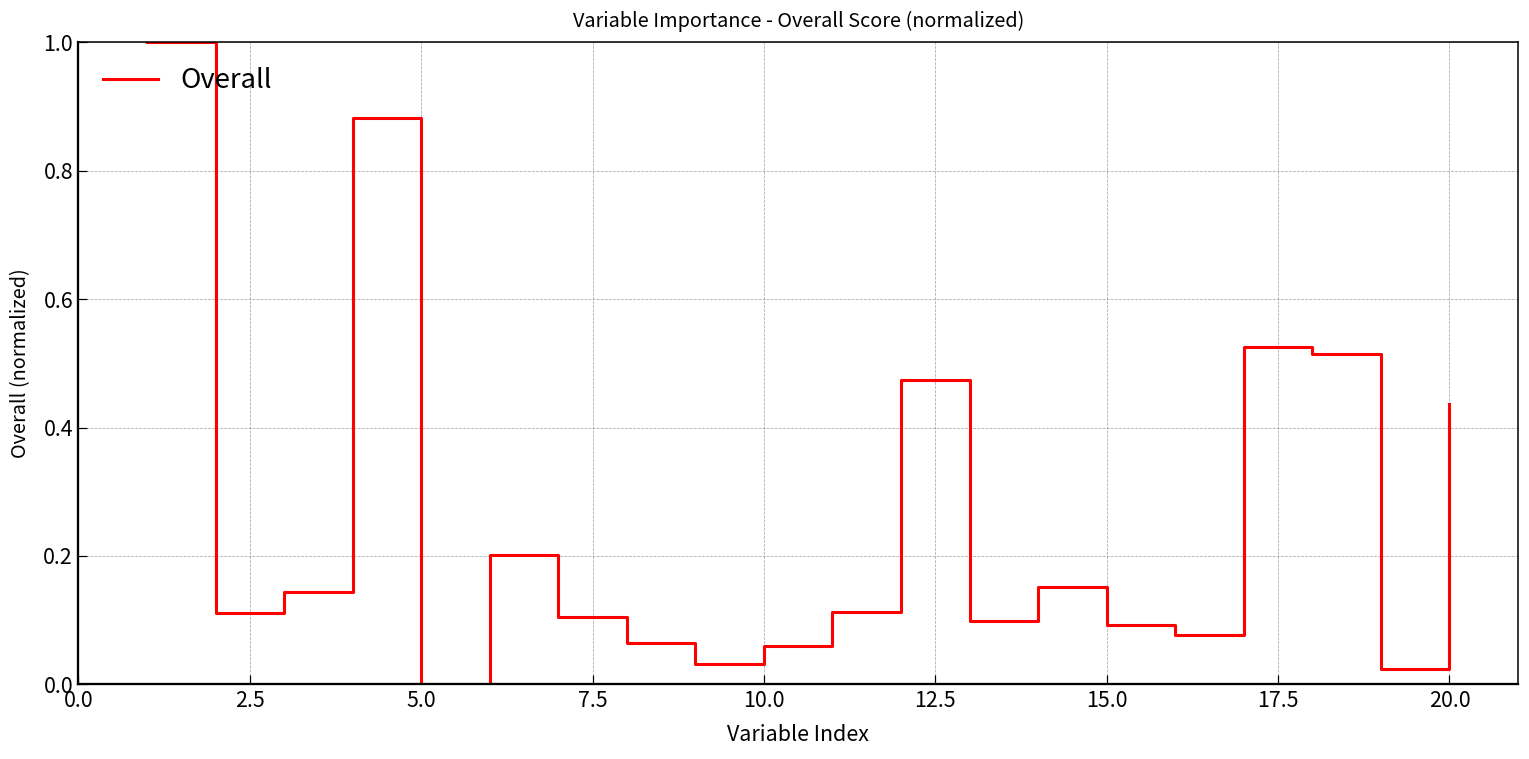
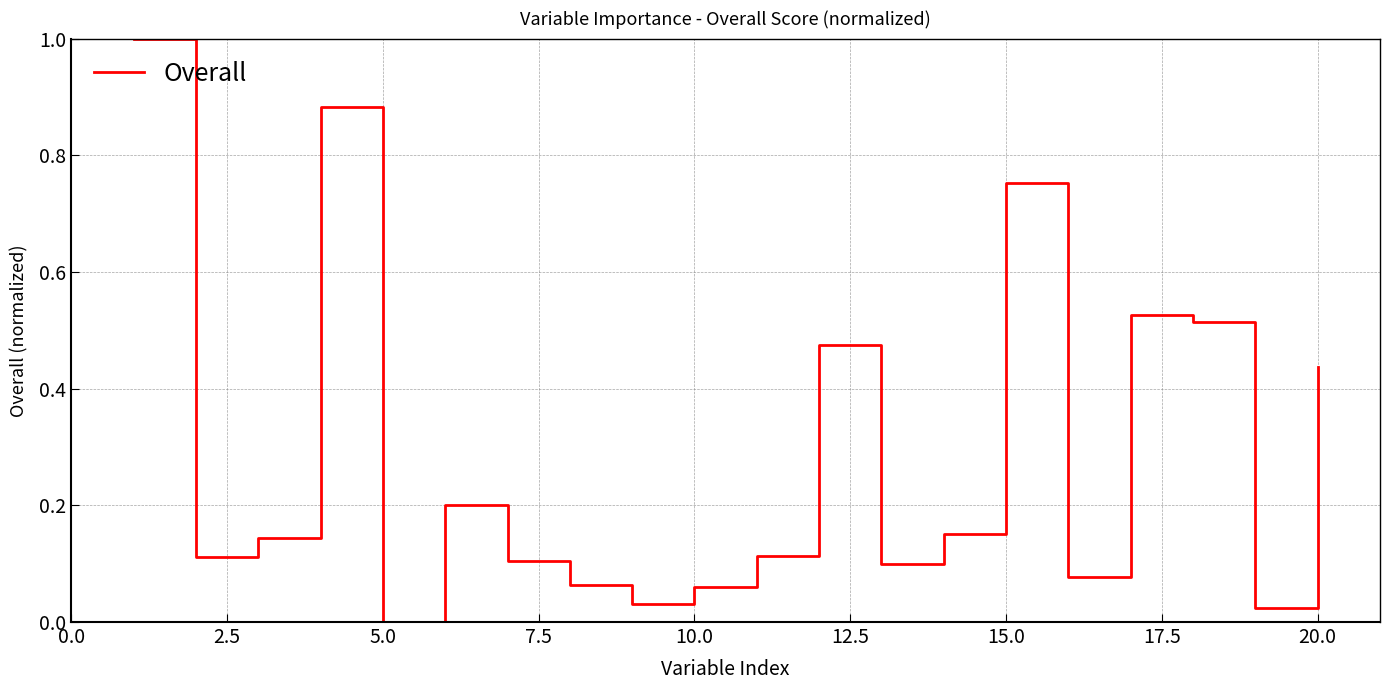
  {
    "5.0": 0.00,
    "10.0": 0.06,
-   "15.0": 0.09,
+   "15.0": 0.75,
    "20.0": 0.44
  }
